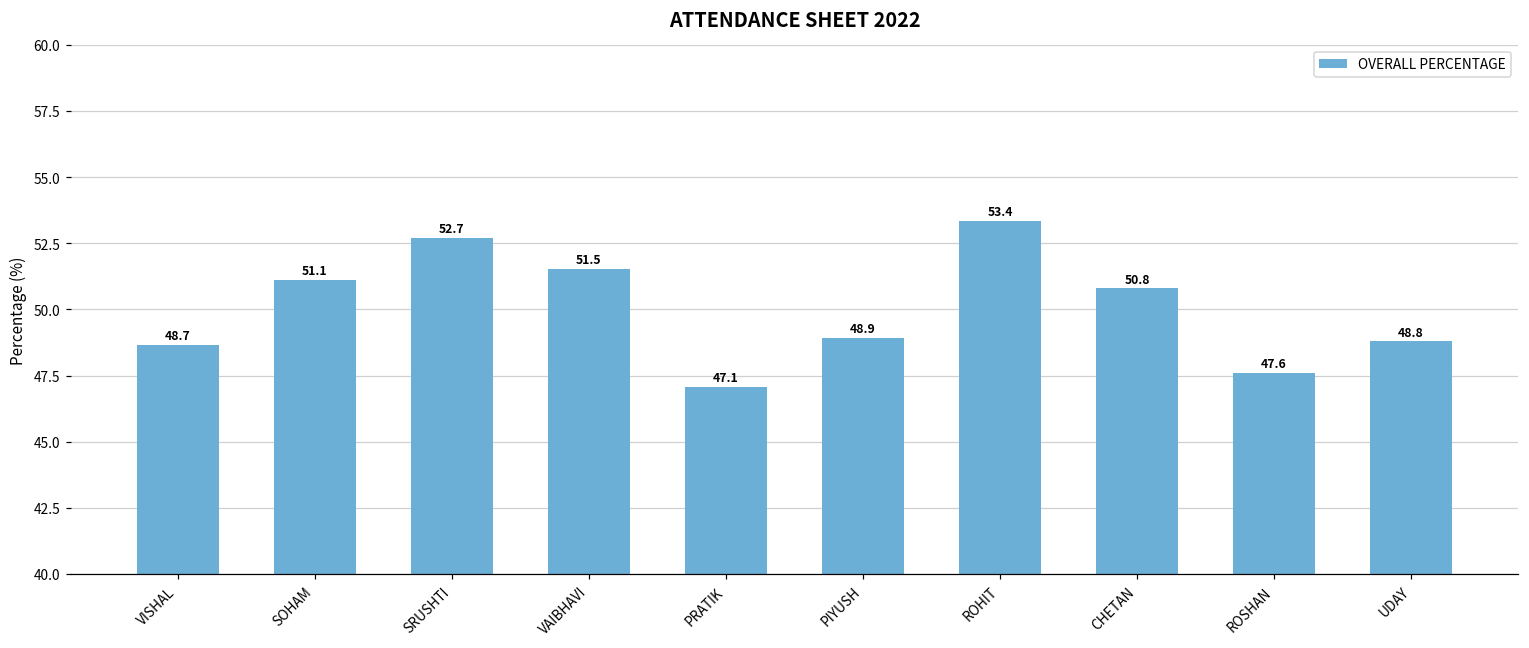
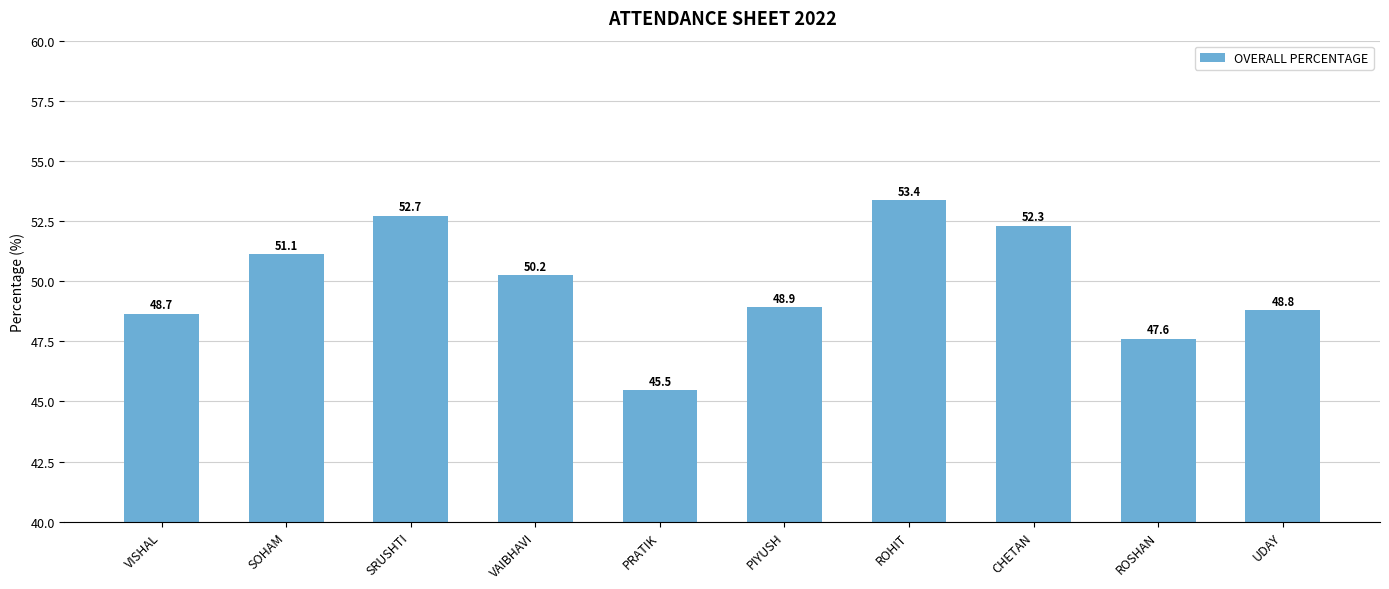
  {
    "VISHAL": 48.7,
    "SOHAM": 51.1,
    "SRUSHTI": 52.7,
-   "VAIBHAVI": 51.5,
-   "PRATIK": 47.1,
+   "VAIBHAVI": 50.2,
+   "PRATIK": 45.5,
    "PIYUSH": 48.9,
    "ROHIT": 53.4,
-   "CHETAN": 50.8,
+   "CHETAN": 52.3,
    "ROSHAN": 47.6,
    "UDAY": 48.8
  }
